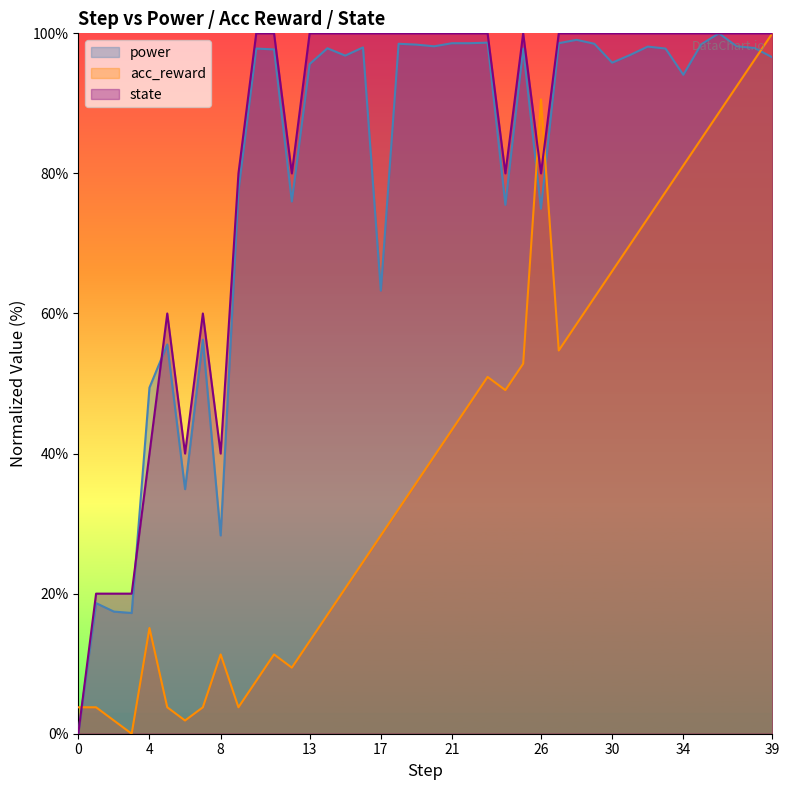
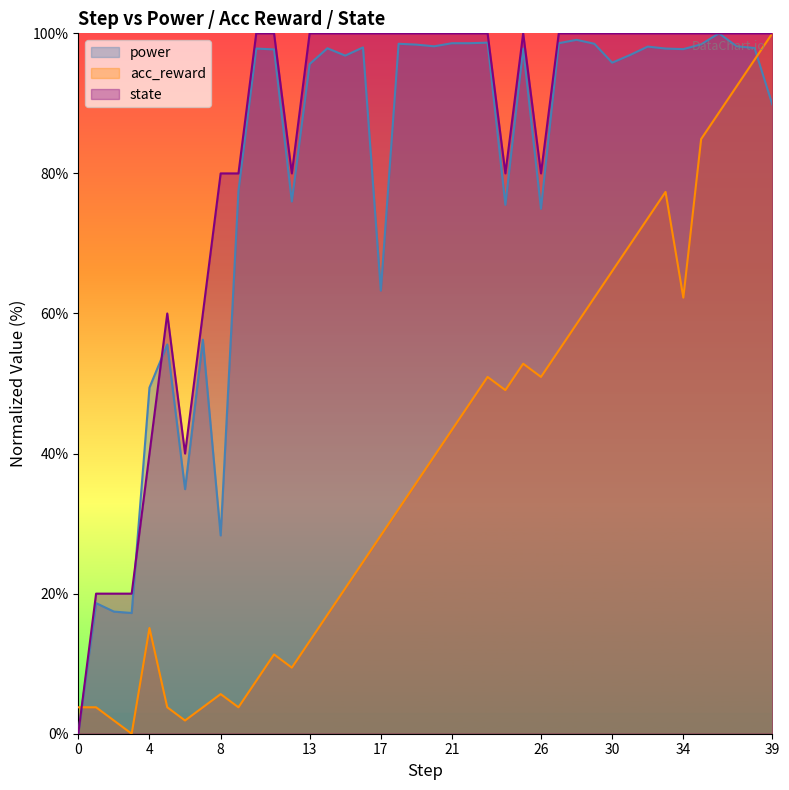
  {
    "power": {
      "4": "49%",
      "8": "28%",
      "13": "96%",
      "17": "63%",
      "21": "99%",
      "26": "75%",
      "30": "96%",
-     "34": "94%",
-     "39": "97%"
+     "34": "98%",
+     "39": "90%"
    },
    "acc_reward": {
      "0": "4%",
      "4": "15%",
-     "8": "11%",
+     "8": "6%",
      "13": "13%",
      "17": "28%",
      "21": "43%",
-     "26": "91%",
+     "26": "51%",
      "30": "66%",
-     "34": "81%"
+     "34": "62%"
    },
    "state": {
      "4": "40%",
-     "8": "40%",
+     "8": "80%",
      "13": "100%",
      "17": "100%",
      "21": "100%",
      "26": "80%",
      "30": "100%",
      "34": "100%"
    }
  }
